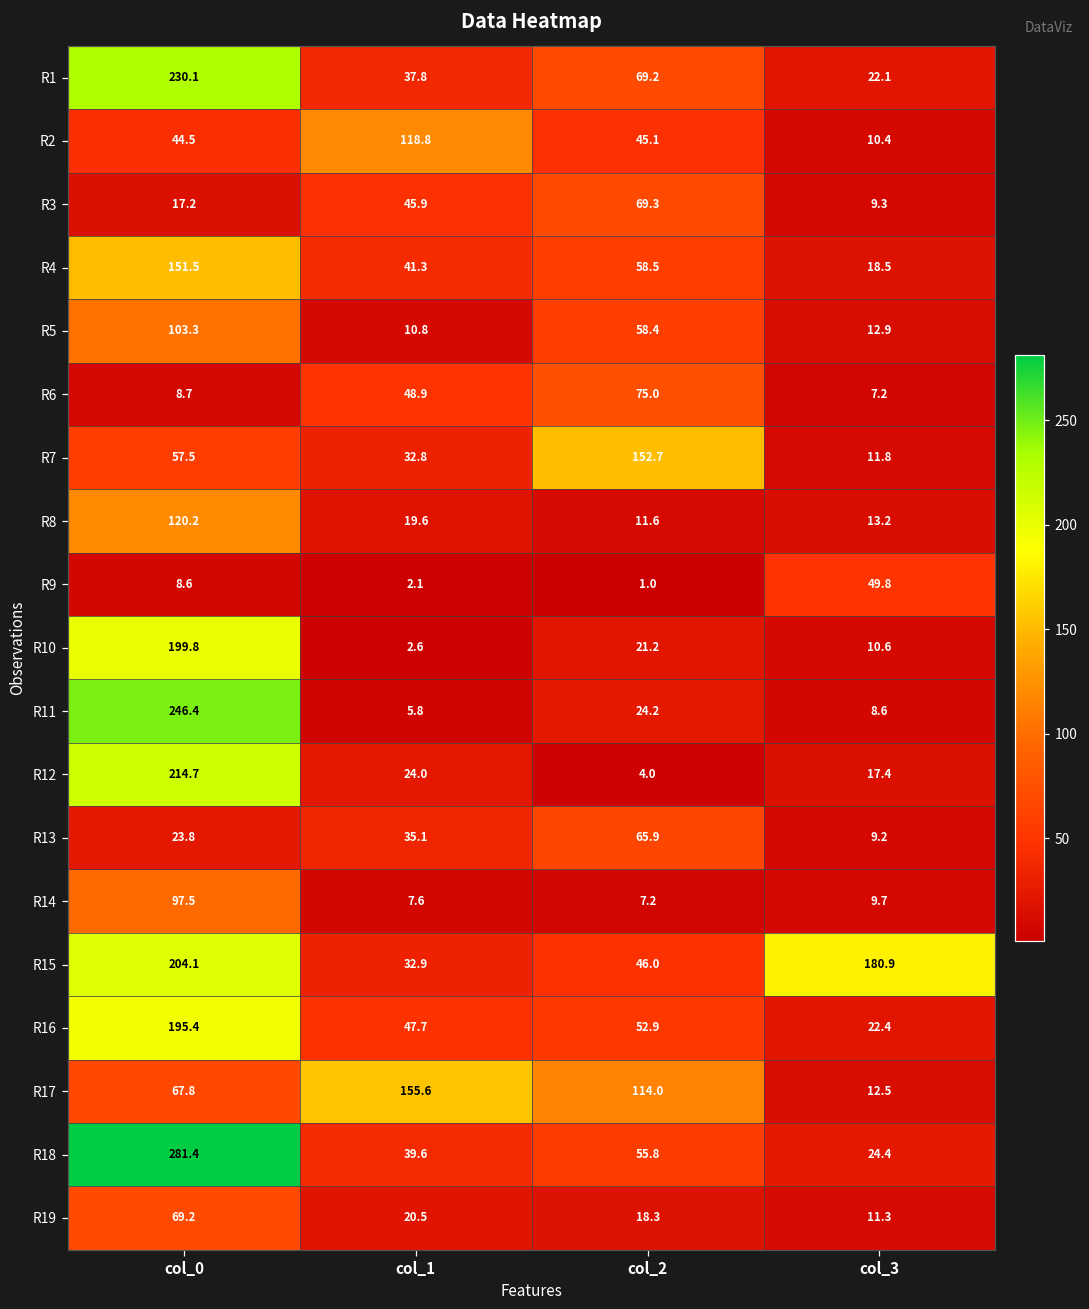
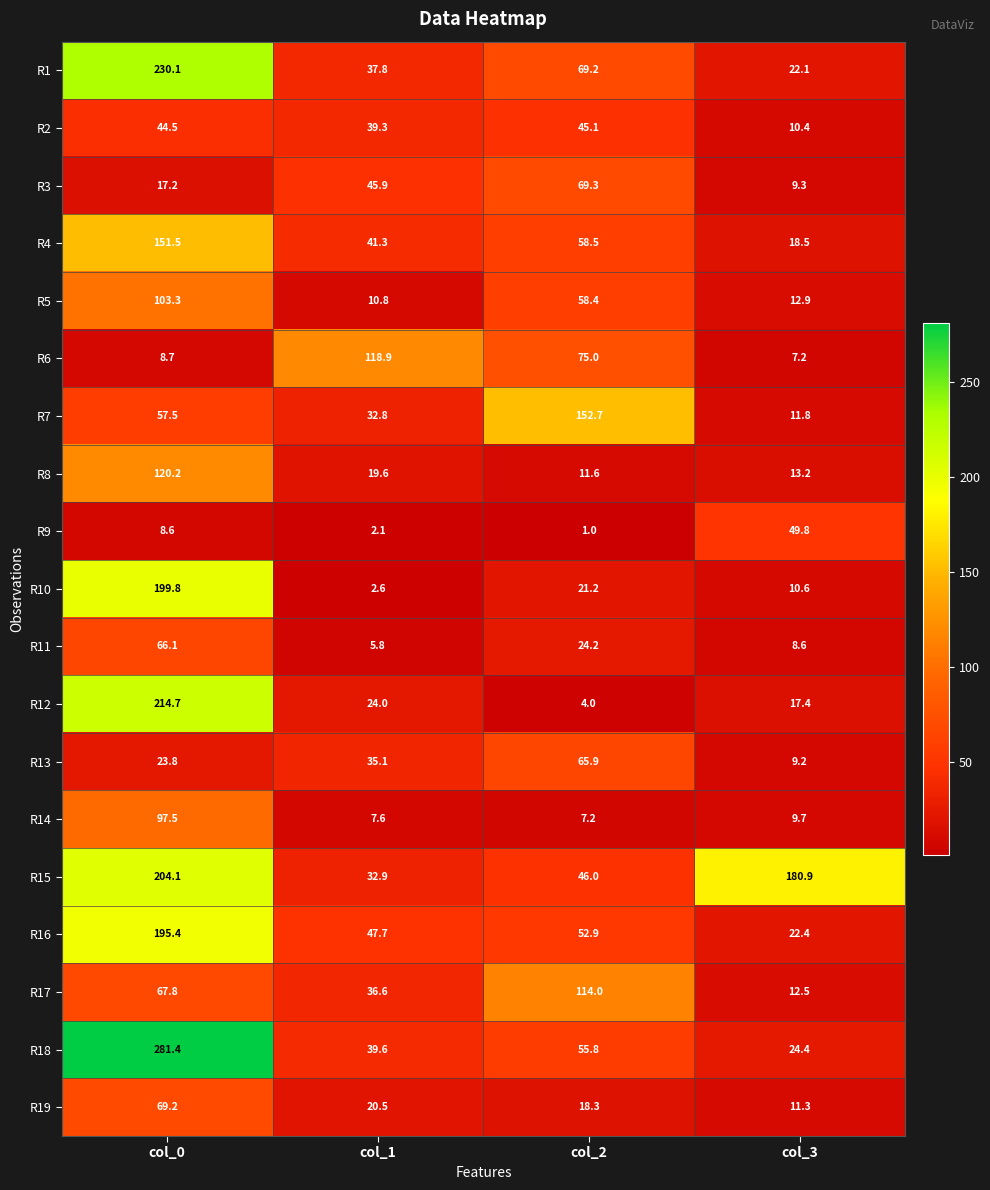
  {
    "R1": {
      "col_0": 230.1,
      "col_1": 37.8,
      "col_2": 69.2,
      "col_3": 22.1
    },
    "R2": {
      "col_0": 44.5,
-     "col_1": 118.8,
+     "col_1": 39.3,
      "col_2": 45.1,
      "col_3": 10.4
    },
    "R3": {
      "col_0": 17.2,
      "col_1": 45.9,
      "col_2": 69.3,
      "col_3": 9.3
    },
    "R4": {
      "col_0": 151.5,
      "col_1": 41.3,
      "col_2": 58.5,
      "col_3": 18.5
    },
    "R5": {
      "col_0": 103.3,
      "col_1": 10.8,
      "col_2": 58.4,
      "col_3": 12.9
    },
    "R6": {
      "col_0": 8.7,
-     "col_1": 48.9,
+     "col_1": 118.9,
      "col_2": 75.0,
      "col_3": 7.2
    },
    "R7": {
      "col_0": 57.5,
      "col_1": 32.8,
      "col_2": 152.7,
      "col_3": 11.8
    },
    "R8": {
      "col_0": 120.2,
      "col_1": 19.6,
      "col_2": 11.6,
      "col_3": 13.2
    },
    "R9": {
      "col_0": 8.6,
      "col_1": 2.1,
      "col_2": 1.0,
      "col_3": 49.8
    },
    "R10": {
      "col_0": 199.8,
      "col_1": 2.6,
      "col_2": 21.2,
      "col_3": 10.6
    },
    "R11": {
-     "col_0": 246.4,
+     "col_0": 66.1,
      "col_1": 5.8,
      "col_2": 24.2,
      "col_3": 8.6
    },
    "R12": {
      "col_0": 214.7,
      "col_1": 24.0,
      "col_2": 4.0,
      "col_3": 17.4
    },
    "R13": {
      "col_0": 23.8,
      "col_1": 35.1,
      "col_2": 65.9,
      "col_3": 9.2
    },
    "R14": {
      "col_0": 97.5,
      "col_1": 7.6,
      "col_2": 7.2,
      "col_3": 9.7
    },
    "R15": {
      "col_0": 204.1,
      "col_1": 32.9,
      "col_2": 46.0,
      "col_3": 180.9
    },
    "R16": {
      "col_0": 195.4,
      "col_1": 47.7,
      "col_2": 52.9,
      "col_3": 22.4
    },
    "R17": {
      "col_0": 67.8,
-     "col_1": 155.6,
+     "col_1": 36.6,
      "col_2": 114.0,
      "col_3": 12.5
    },
    "R18": {
      "col_0": 281.4,
      "col_1": 39.6,
      "col_2": 55.8,
      "col_3": 24.4
    },
    "R19": {
      "col_0": 69.2,
      "col_1": 20.5,
      "col_2": 18.3,
      "col_3": 11.3
    }
  }
